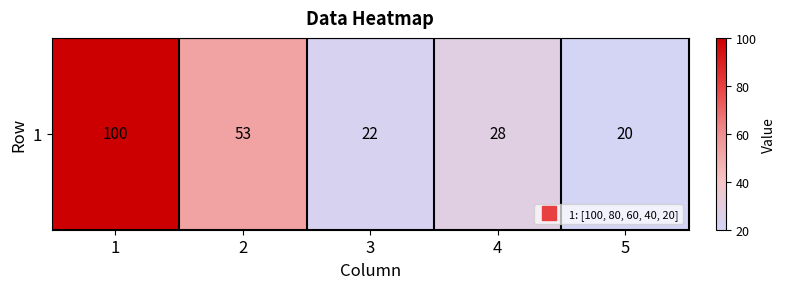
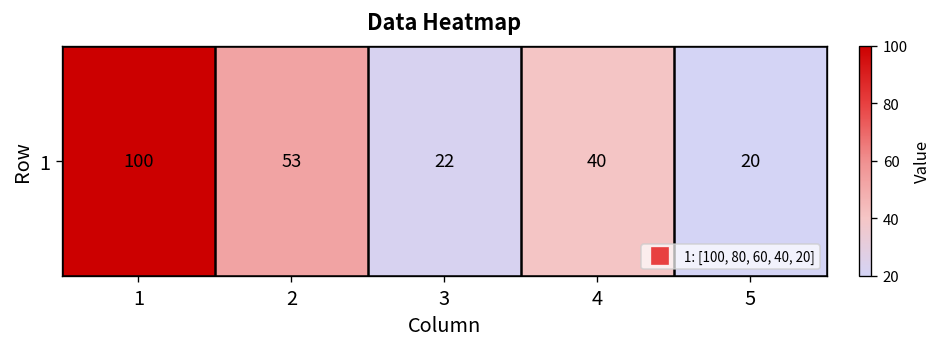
  {
    "1": {
      "1": 100,
      "2": 53,
      "3": 22,
-     "4": 28,
+     "4": 40,
      "5": 20
    }
  }
